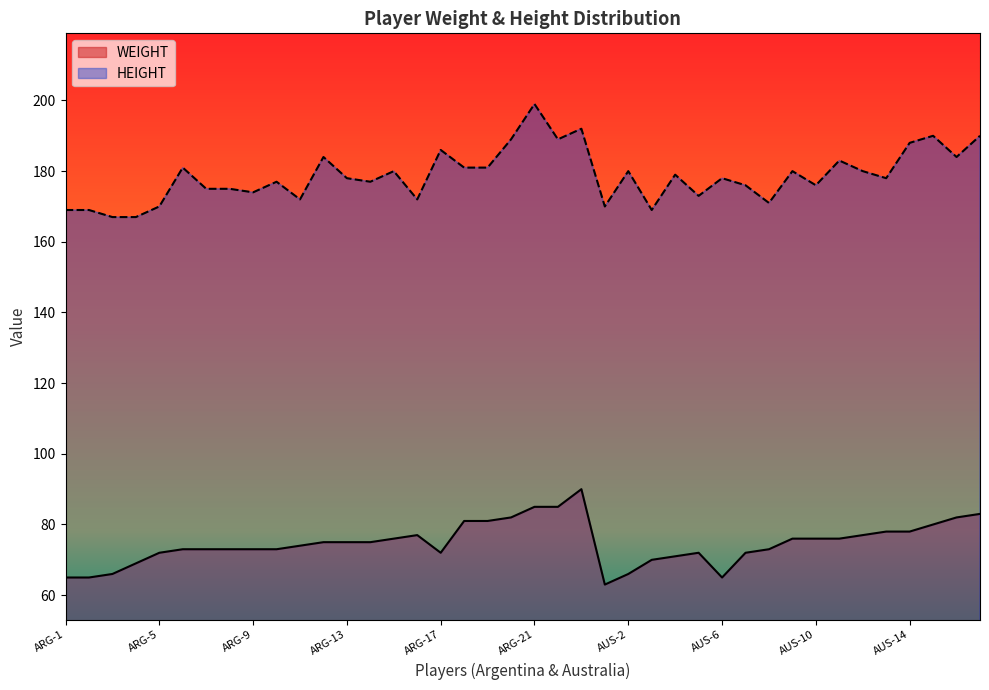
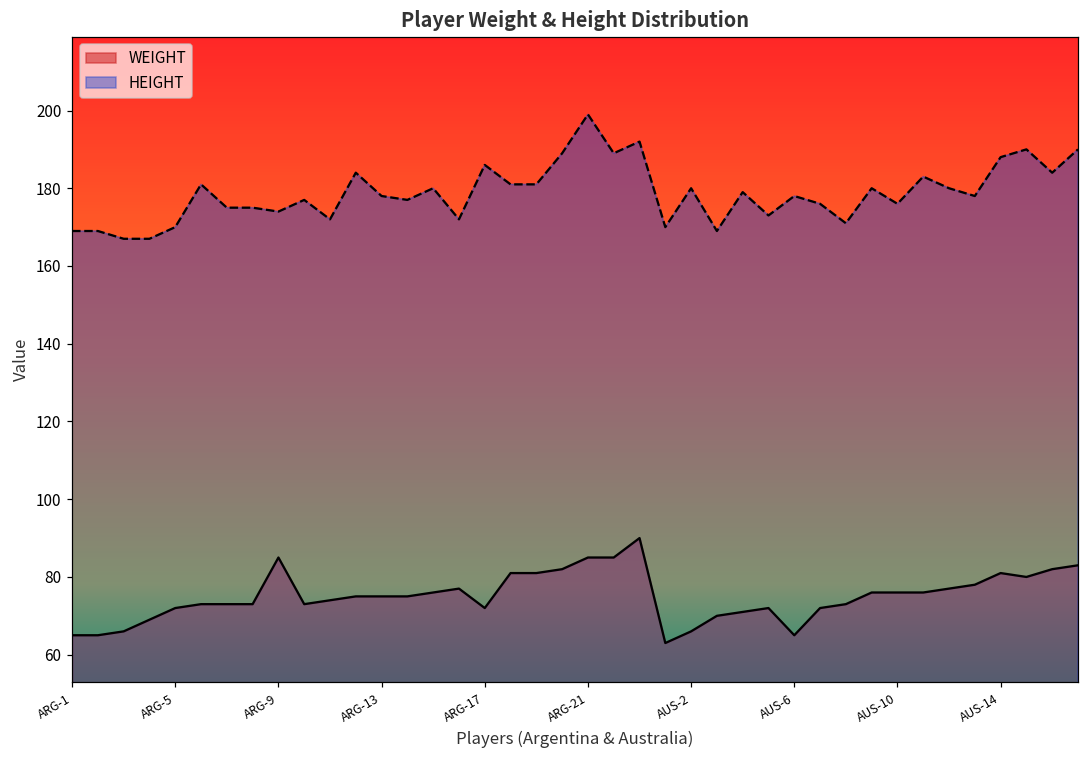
  {
    "WEIGHT": {
      "ARG-1": 65,
      "ARG-5": 72,
-     "ARG-9": 73,
+     "ARG-9": 85,
      "ARG-13": 75,
      "ARG-17": 72,
      "ARG-21": 85,
      "AUS-2": 66,
      "AUS-6": 65,
      "AUS-10": 76,
-     "AUS-14": 78
+     "AUS-14": 81
    },
    "HEIGHT": {
      "ARG-1": 169,
      "ARG-5": 170,
      "ARG-9": 174,
      "ARG-13": 178,
      "ARG-17": 186,
      "ARG-21": 199,
      "AUS-2": 180,
      "AUS-6": 178,
      "AUS-10": 176,
      "AUS-14": 188
    }
  }
